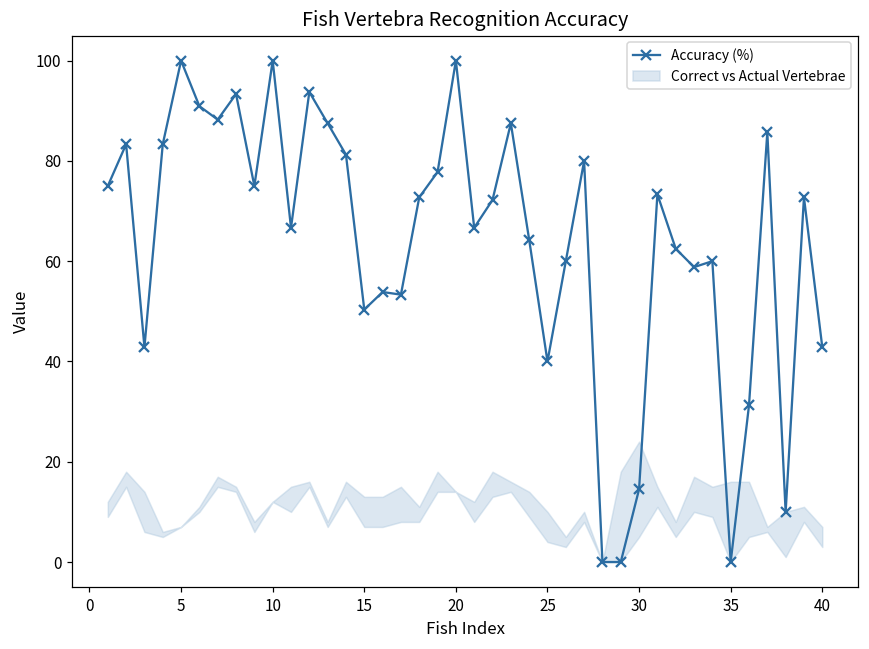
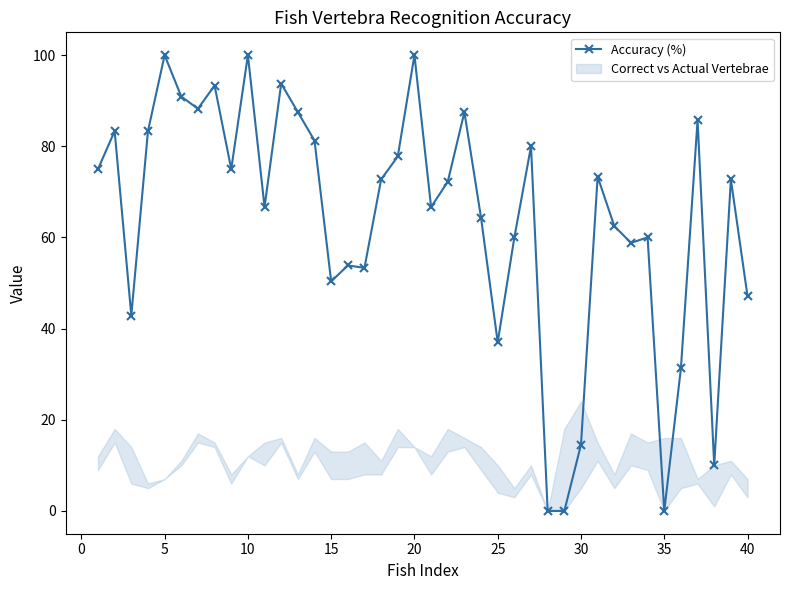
  {
    "Accuracy (%)": {
      "5": 100,
      "10": 100,
      "15": 50,
      "20": 100,
-     "25": 40,
+     "25": 37,
      "30": 15,
      "35": 0,
-     "40": 43
+     "40": 47
    }
  }
